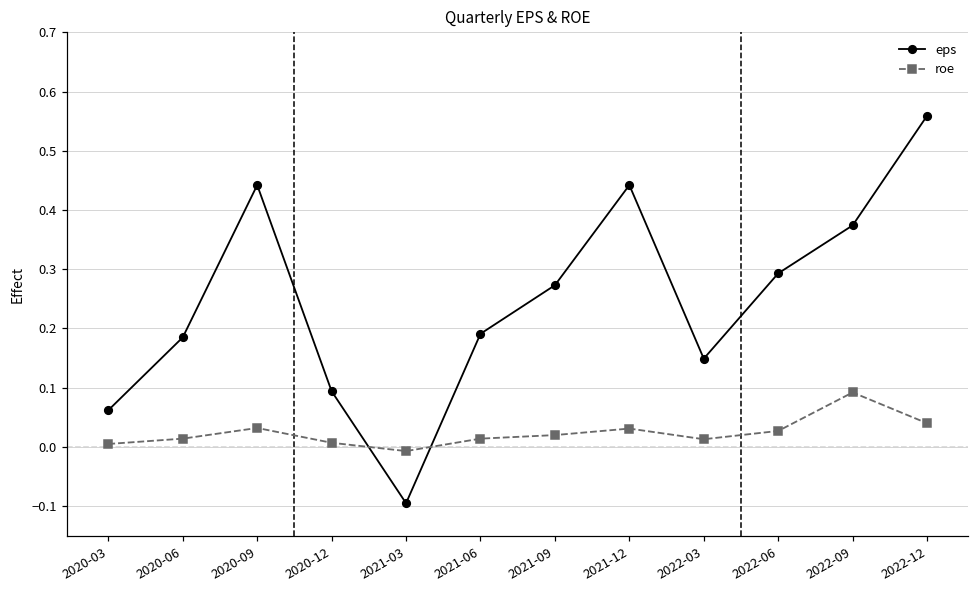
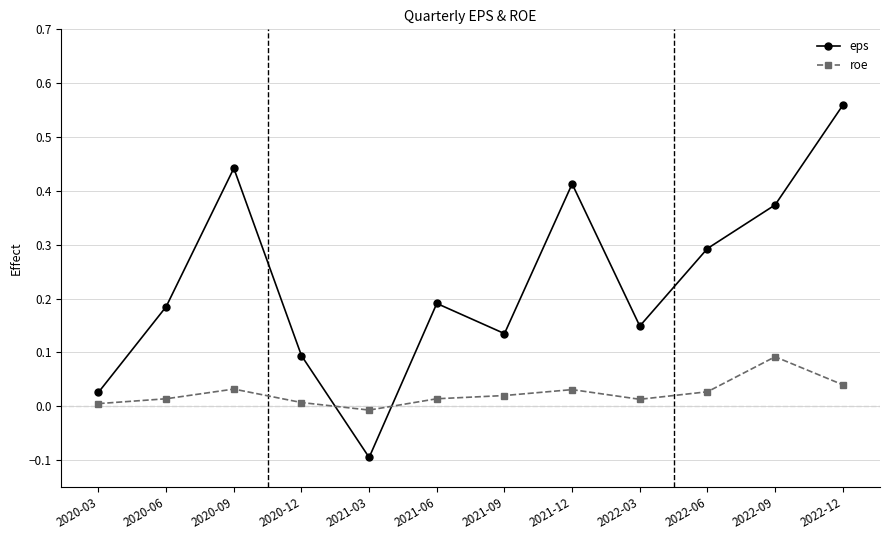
  {
    "eps": {
-     "2020-03": 0.06,
+     "2020-03": 0.03,
      "2020-06": 0.19,
      "2020-09": 0.44,
      "2020-12": 0.09,
      "2021-03": -0.10,
      "2021-06": 0.19,
-     "2021-09": 0.27,
-     "2021-12": 0.44,
+     "2021-09": 0.14,
+     "2021-12": 0.41,
      "2022-03": 0.15,
      "2022-06": 0.29,
      "2022-09": 0.37,
      "2022-12": 0.56
    },
    "roe": {
      "2020-03": 0.01,
      "2020-06": 0.01,
      "2020-09": 0.03,
      "2020-12": 0.01,
      "2021-03": -0.01,
      "2021-06": 0.01,
      "2021-09": 0.02,
      "2021-12": 0.03,
      "2022-03": 0.01,
      "2022-06": 0.03,
      "2022-09": 0.09,
      "2022-12": 0.04
    }
  }
